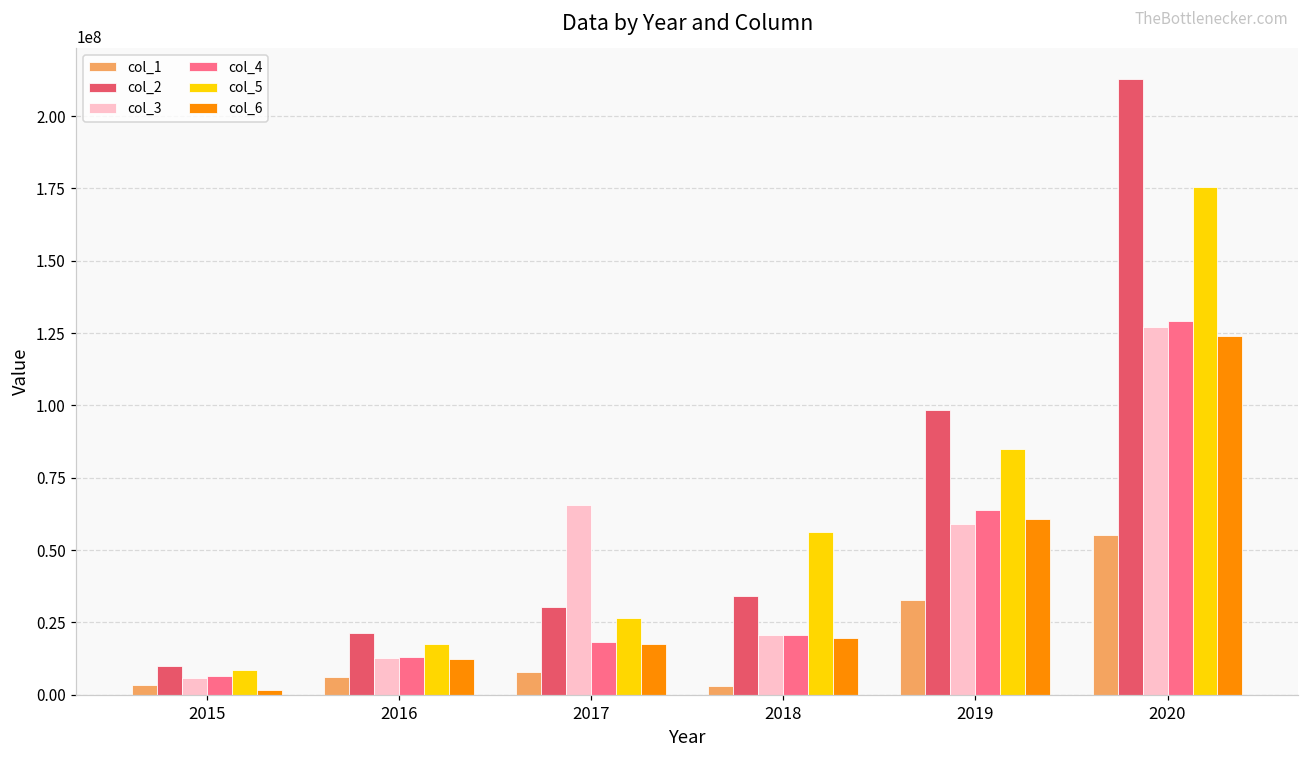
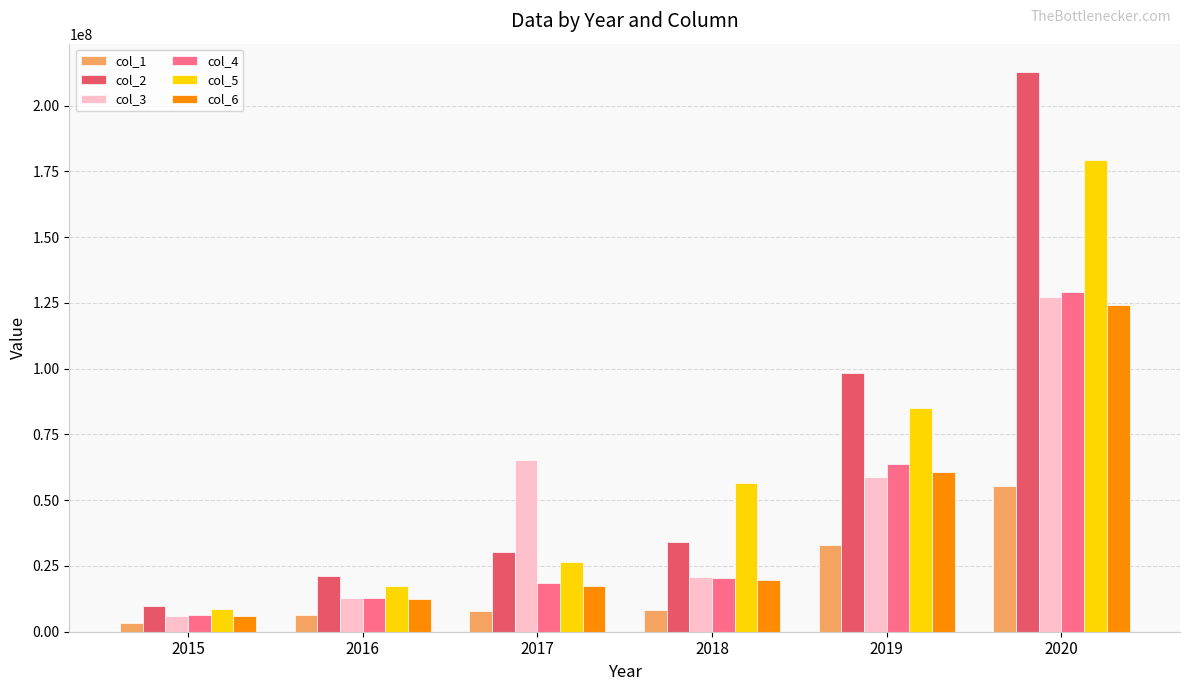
  {
    "col_1": {
      "2015": 3000000,
      "2016": 6000000,
      "2017": 8000000,
-     "2018": 3000000,
+     "2018": 8000000,
      "2019": 33000000,
      "2020": 55000000
    },
    "col_3": {
      "2015": 6000000,
      "2016": 13000000,
      "2017": 65000000,
      "2018": 21000000,
      "2019": 59000000,
      "2020": 127000000
    },
    "col_5": {
      "2015": 8000000,
      "2016": 18000000,
      "2017": 26000000,
      "2018": 56000000,
      "2019": 85000000,
-     "2020": 175000000
+     "2020": 179000000
    },
    "col_6": {
-     "2015": 2000000,
+     "2015": 6000000,
      "2016": 12000000,
      "2017": 17000000,
      "2018": 20000000,
      "2019": 61000000,
      "2020": 124000000
    }
  }
